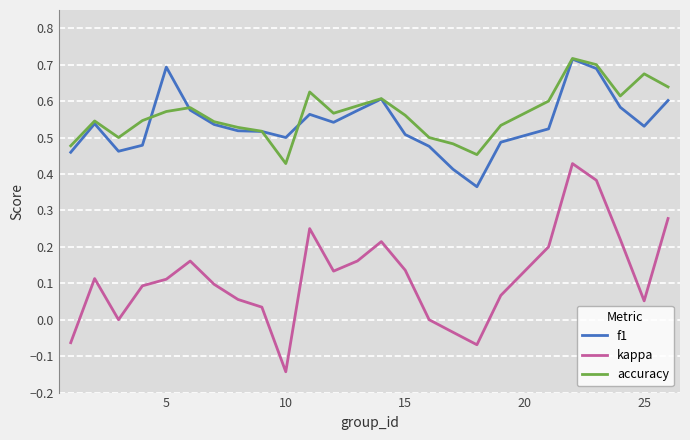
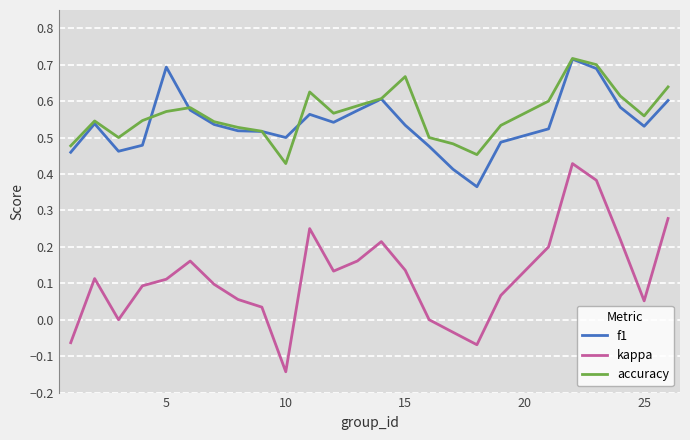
  {
    "f1": {
      "5": 0.69,
      "10": 0.50,
-     "15": 0.51,
+     "15": 0.53,
      "25": 0.53
    },
    "kappa": {
      "5": 0.11,
      "10": -0.14,
      "15": 0.14,
      "25": 0.05
    },
    "accuracy": {
      "5": 0.57,
      "10": 0.43,
-     "15": 0.56,
-     "25": 0.67
+     "15": 0.67,
+     "25": 0.56
    }
  }
